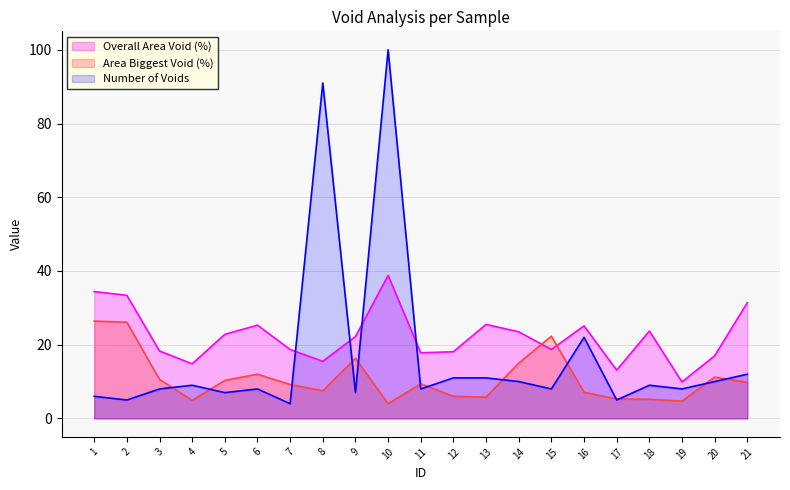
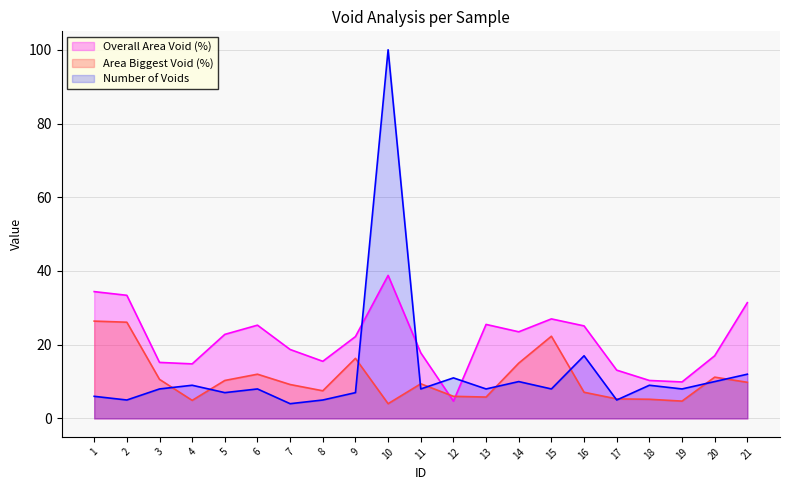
  {
    "Overall Area Void (%)": {
      "1": 34,
      "2": 33,
-     "3": 18,
+     "3": 15,
      "4": 15,
      "5": 23,
      "6": 25,
      "7": 19,
      "8": 16,
      "9": 22,
      "10": 39,
      "11": 18,
-     "12": 18,
+     "12": 5,
      "13": 26,
      "14": 24,
-     "15": 19,
+     "15": 27,
      "16": 25,
      "17": 13,
-     "18": 24,
+     "18": 10,
      "19": 10,
      "20": 17,
      "21": 31
    },
    "Area Biggest Void (%)": {
      "1": 26,
      "2": 26,
      "3": 11,
      "4": 5,
      "5": 10,
      "6": 12,
      "7": 9,
      "8": 8,
      "9": 16,
      "10": 4,
      "11": 9,
      "12": 6,
      "13": 6,
      "14": 15,
      "15": 22,
      "16": 7,
      "18": 5,
      "19": 5,
      "20": 11,
      "21": 10
    },
    "Number of Voids": {
      "1": 6,
      "2": 5,
      "3": 8,
      "4": 9,
      "5": 7,
      "6": 8,
      "7": 4,
-     "8": 91,
+     "8": 5,
      "9": 7,
      "10": 100,
      "11": 8,
      "12": 11,
-     "13": 11,
+     "13": 8,
      "14": 10,
      "15": 8,
-     "16": 22,
+     "16": 17,
      "18": 9,
      "19": 8,
      "20": 10,
      "21": 12
    }
  }
